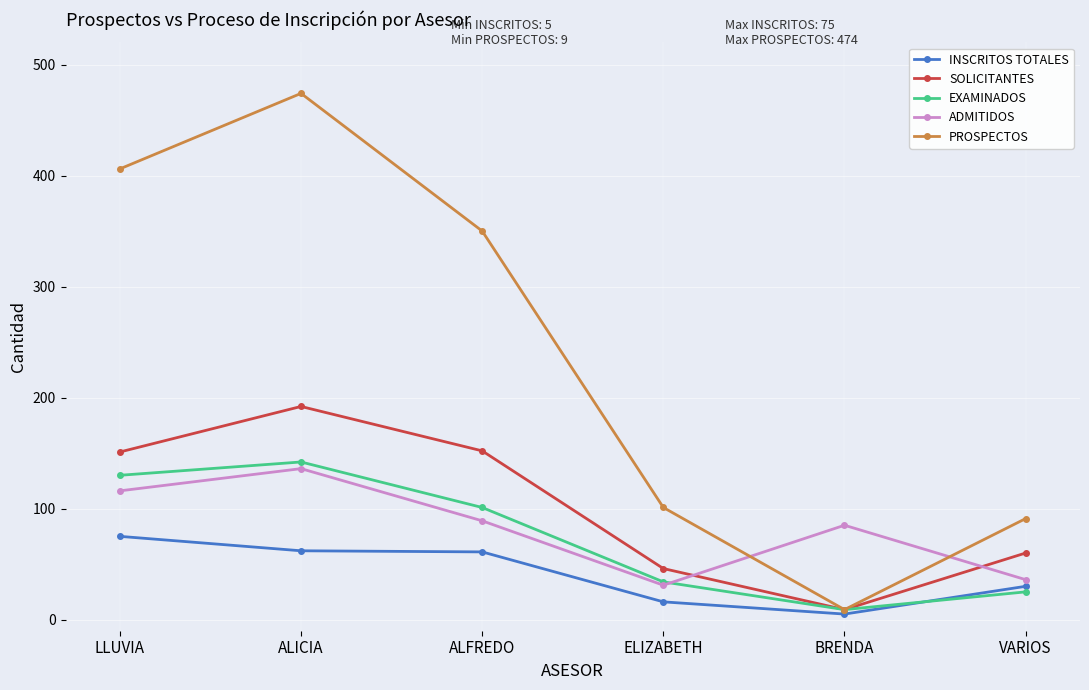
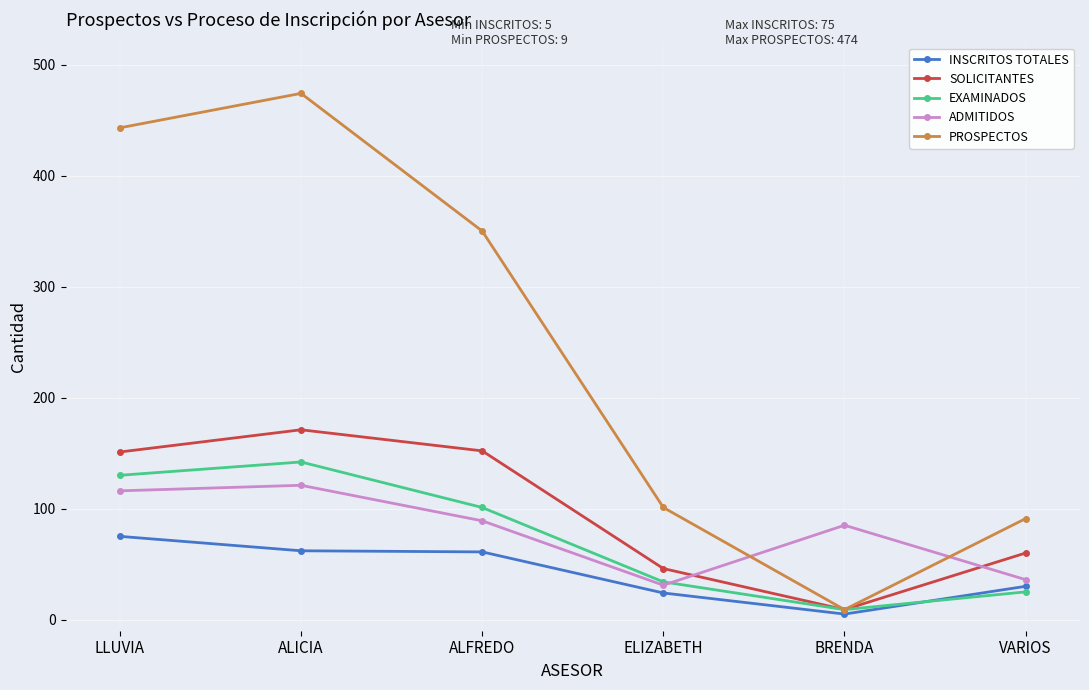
  {
    "INSCRITOS TOTALES": {
      "LLUVIA": 75,
      "ALICIA": 62,
      "ALFREDO": 61,
-     "ELIZABETH": 16,
+     "ELIZABETH": 24,
      "BRENDA": 5,
      "VARIOS": 30
    },
    "SOLICITANTES": {
      "LLUVIA": 151,
-     "ALICIA": 192,
+     "ALICIA": 171,
      "ALFREDO": 152,
      "ELIZABETH": 46,
      "VARIOS": 60
    },
    "EXAMINADOS": {
      "LLUVIA": 130,
      "ALICIA": 142,
      "ALFREDO": 101,
      "ELIZABETH": 34,
      "VARIOS": 25
    },
    "ADMITIDOS": {
      "LLUVIA": 116,
-     "ALICIA": 136,
+     "ALICIA": 121,
      "ALFREDO": 89,
      "ELIZABETH": 31,
      "BRENDA": 85,
      "VARIOS": 36
    },
    "PROSPECTOS": {
-     "LLUVIA": 406,
+     "LLUVIA": 443,
      "ALICIA": 474,
      "ALFREDO": 350,
      "ELIZABETH": 101,
      "VARIOS": 91
    }
  }
